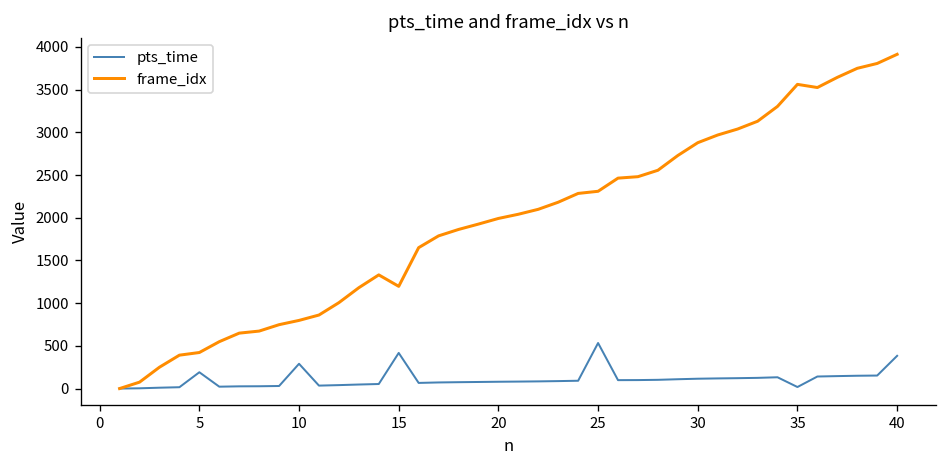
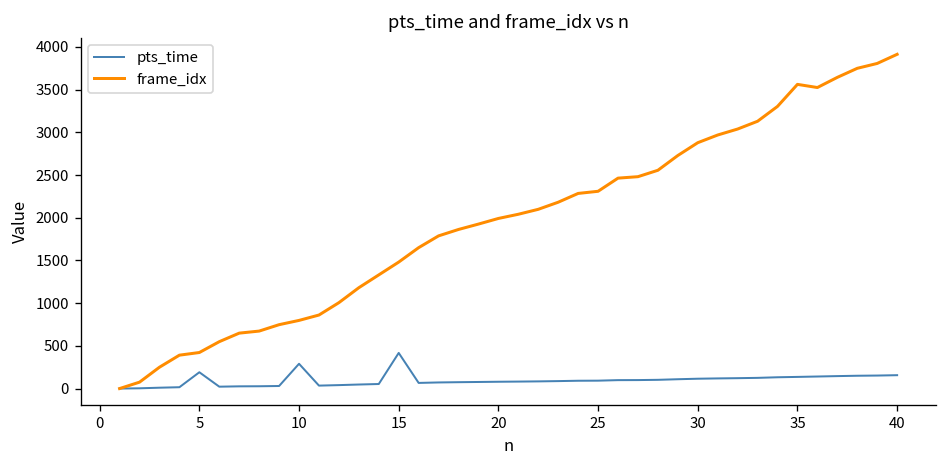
  {
    "pts_time": {
      "5": 200,
      "10": 300,
      "15": 400,
      "20": 100,
-     "25": 500,
+     "25": 100,
      "30": 100,
-     "35": 0,
-     "40": 400
+     "35": 100,
+     "40": 200
    },
    "frame_idx": {
      "5": 400,
      "10": 800,
-     "15": 1200,
+     "15": 1500,
      "20": 2000,
      "25": 2300,
      "30": 2900,
      "35": 3600,
      "40": 3900
    }
  }
